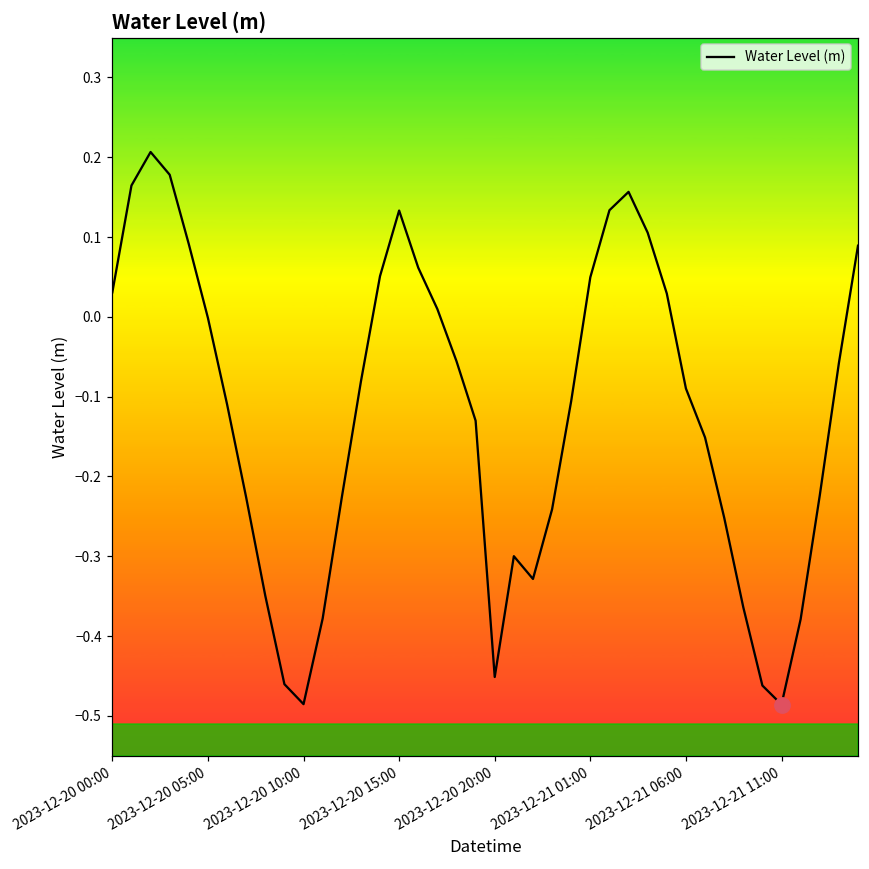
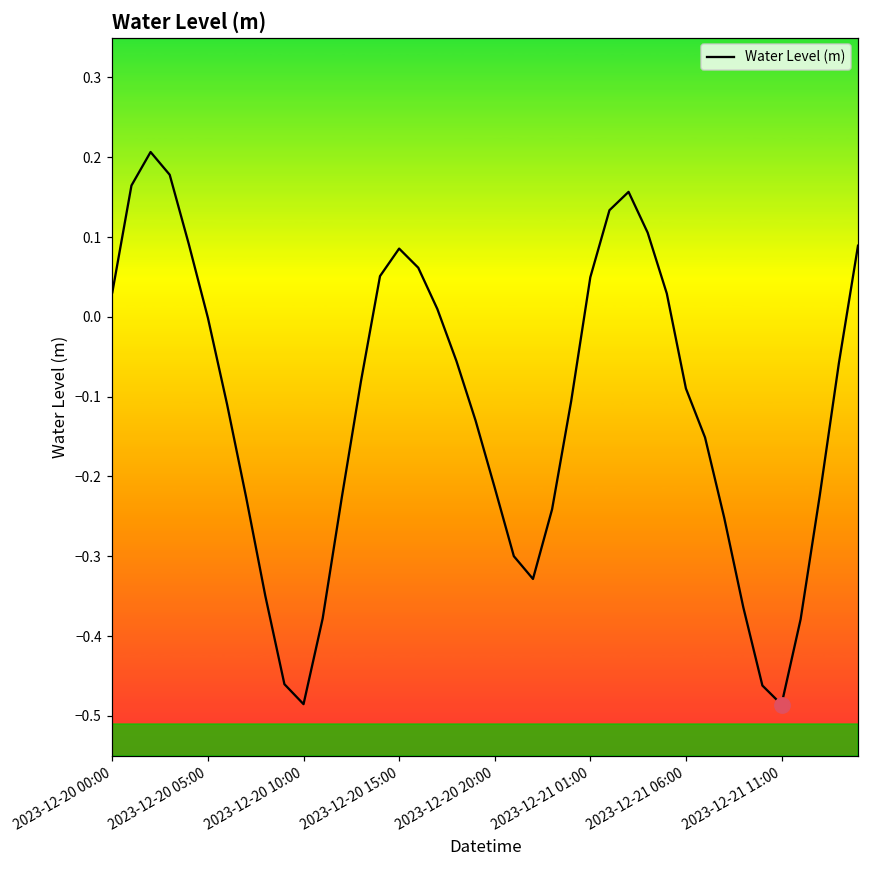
  {
    "Water Level (m)": {
      "2023-12-20 00:00": 0.03,
      "2023-12-20 05:00": 0.00,
      "2023-12-20 10:00": -0.49,
-     "2023-12-20 15:00": 0.13,
-     "2023-12-20 20:00": -0.45,
+     "2023-12-20 15:00": 0.09,
+     "2023-12-20 20:00": -0.21,
      "2023-12-21 01:00": 0.05,
      "2023-12-21 06:00": -0.09
    }
  }
